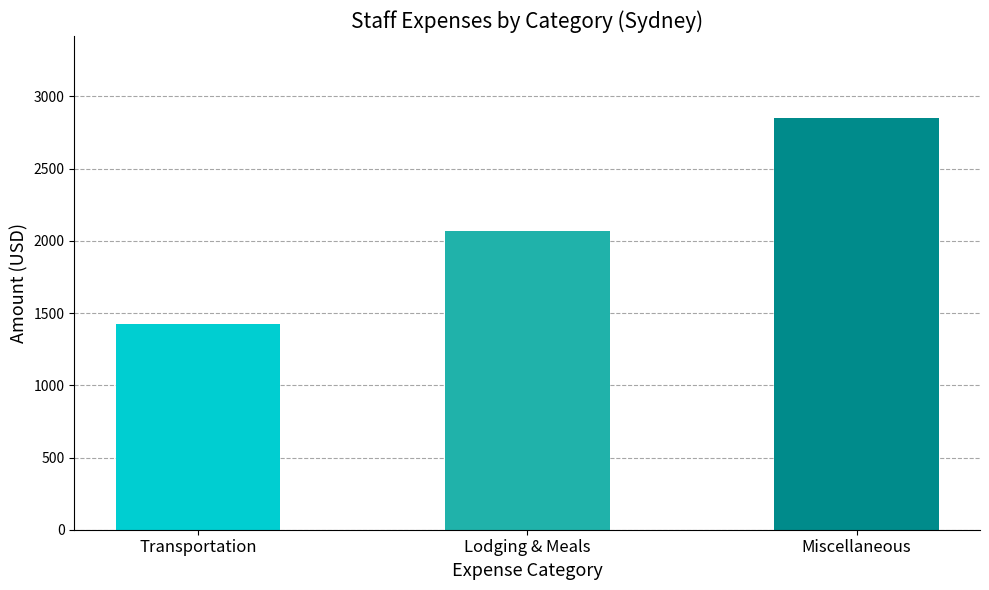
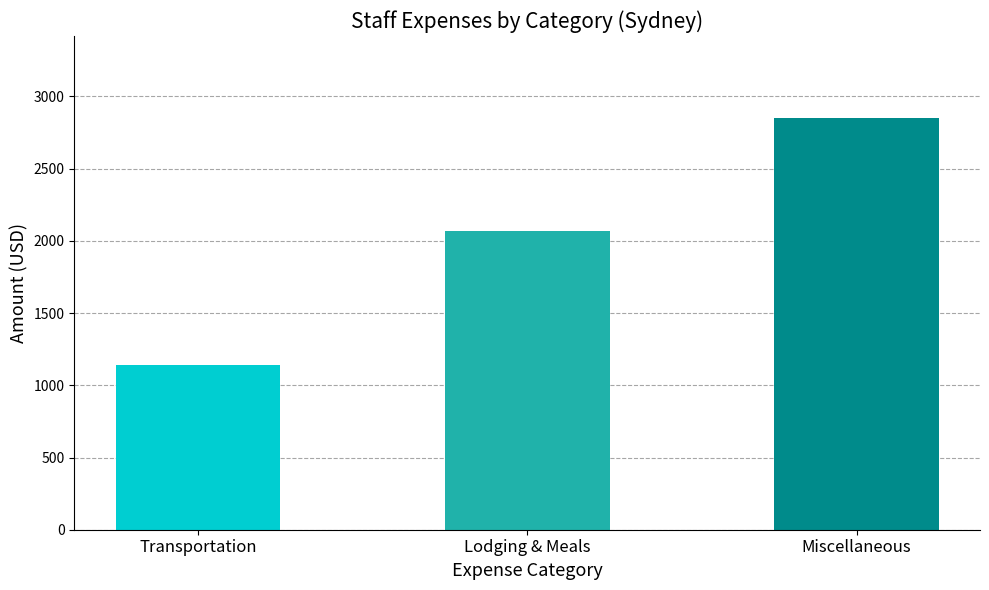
  {
-   "Transportation": 1420,
+   "Transportation": 1140,
    "Lodging & Meals": 2060,
    "Miscellaneous": 2850
  }
